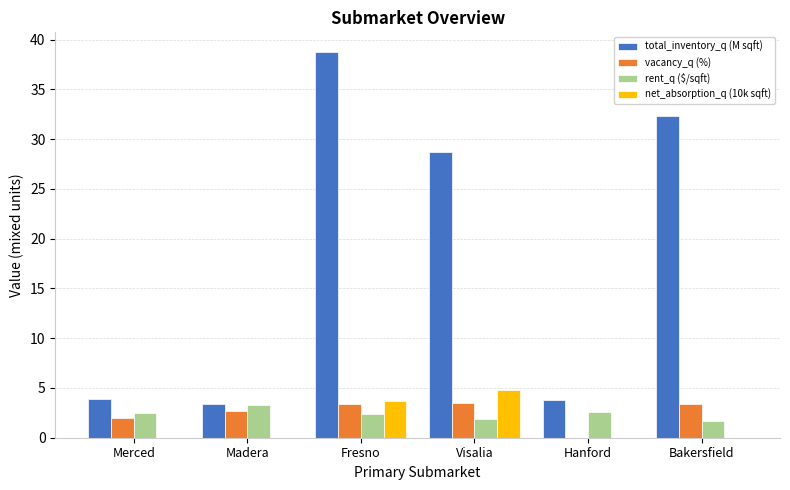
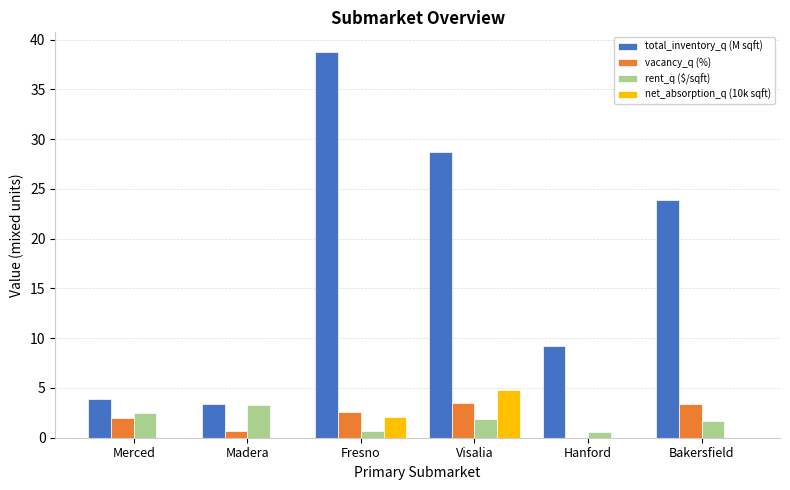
  {
    "total_inventory_q (M sqft)": {
      "Merced": 4,
      "Madera": 3,
      "Fresno": 39,
      "Visalia": 29,
-     "Hanford": 4,
-     "Bakersfield": 32
+     "Hanford": 9,
+     "Bakersfield": 24
    },
    "vacancy_q (%)": {
      "Merced": 2,
-     "Madera": 3,
-     "Fresno": 3.4,
+     "Madera": 1,
+     "Fresno": 2.6,
      "Visalia": 4,
      "Hanford": 0,
      "Bakersfield": 3
    },
    "rent_q ($/sqft)": {
      "Merced": 2,
      "Madera": 3,
-     "Fresno": 2,
+     "Fresno": 1,
      "Visalia": 2,
-     "Hanford": 3,
+     "Hanford": 1,
      "Bakersfield": 2
    },
    "net_absorption_q (10k sqft)": {
      "Merced": 0,
      "Madera": 0,
-     "Fresno": 4,
+     "Fresno": 2,
      "Visalia": 5,
      "Hanford": 0,
      "Bakersfield": 0
    }
  }
